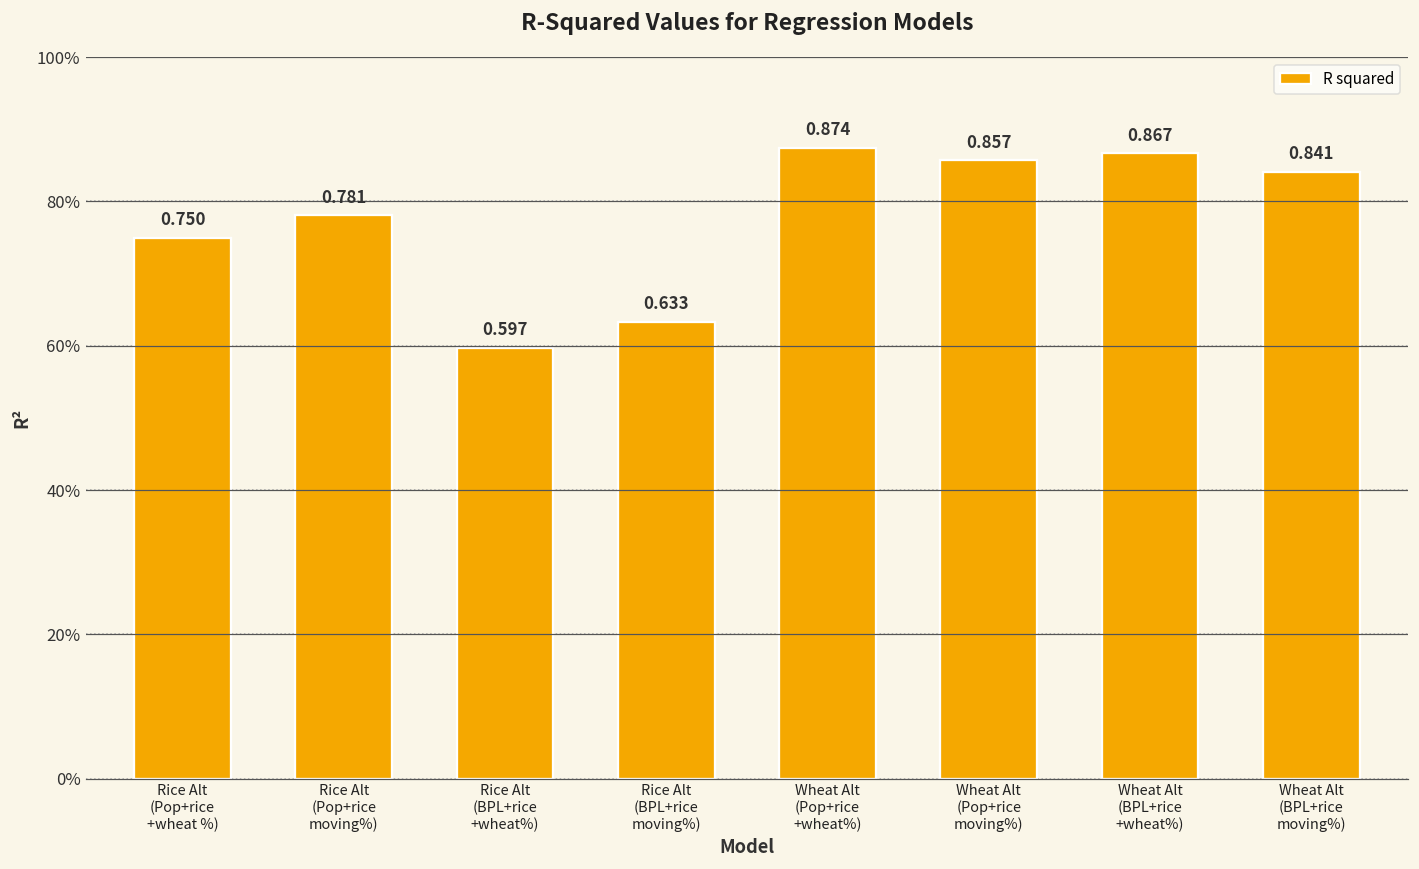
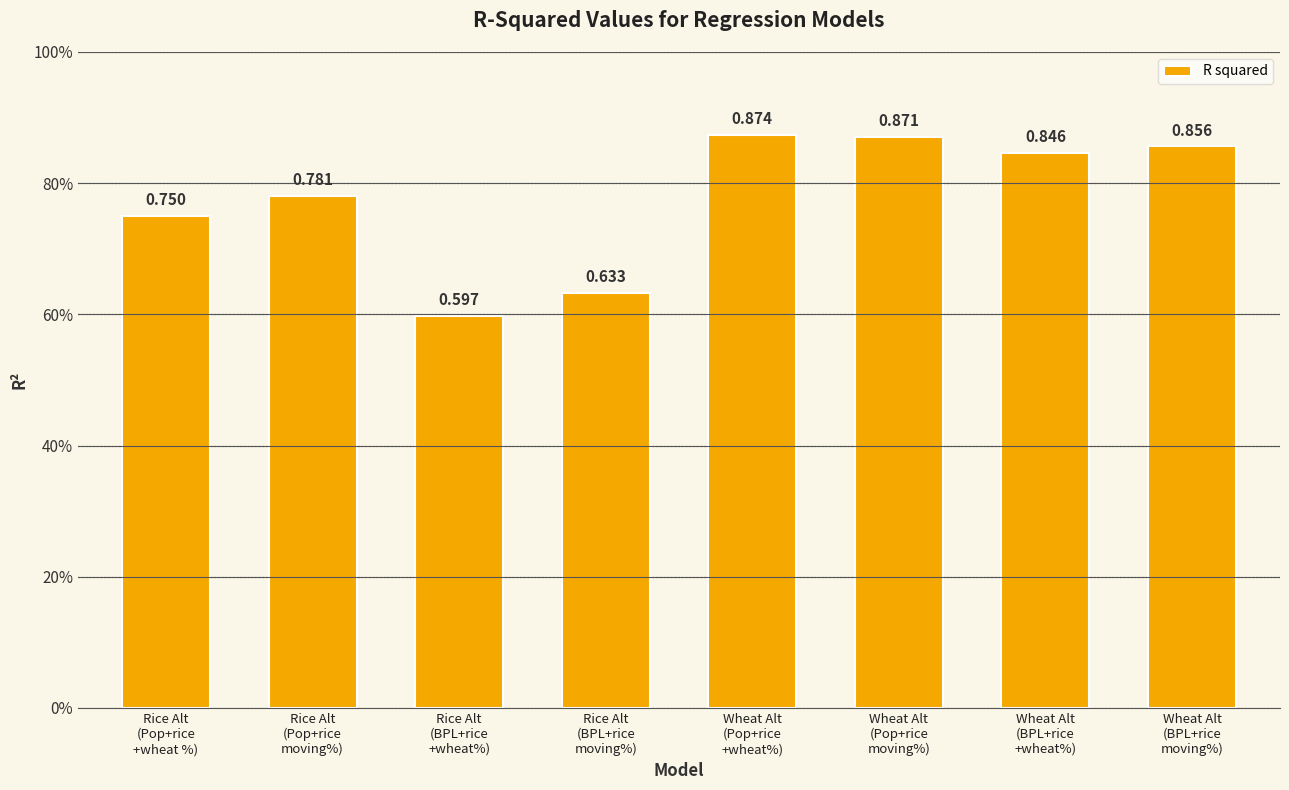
  {
    "Rice Alt (Pop+rice +wheat %)": 0.750,
    "Rice Alt (Pop+rice moving%)": 0.781,
    "Rice Alt (BPL+rice +wheat%)": 0.597,
    "Rice Alt (BPL+rice moving%)": 0.633,
    "Wheat Alt (Pop+rice +wheat%)": 0.874,
-   "Wheat Alt (Pop+rice moving%)": 0.857,
-   "Wheat Alt (BPL+rice +wheat%)": 0.867,
-   "Wheat Alt (BPL+rice moving%)": 0.841
+   "Wheat Alt (Pop+rice moving%)": 0.871,
+   "Wheat Alt (BPL+rice +wheat%)": 0.846,
+   "Wheat Alt (BPL+rice moving%)": 0.856
  }
